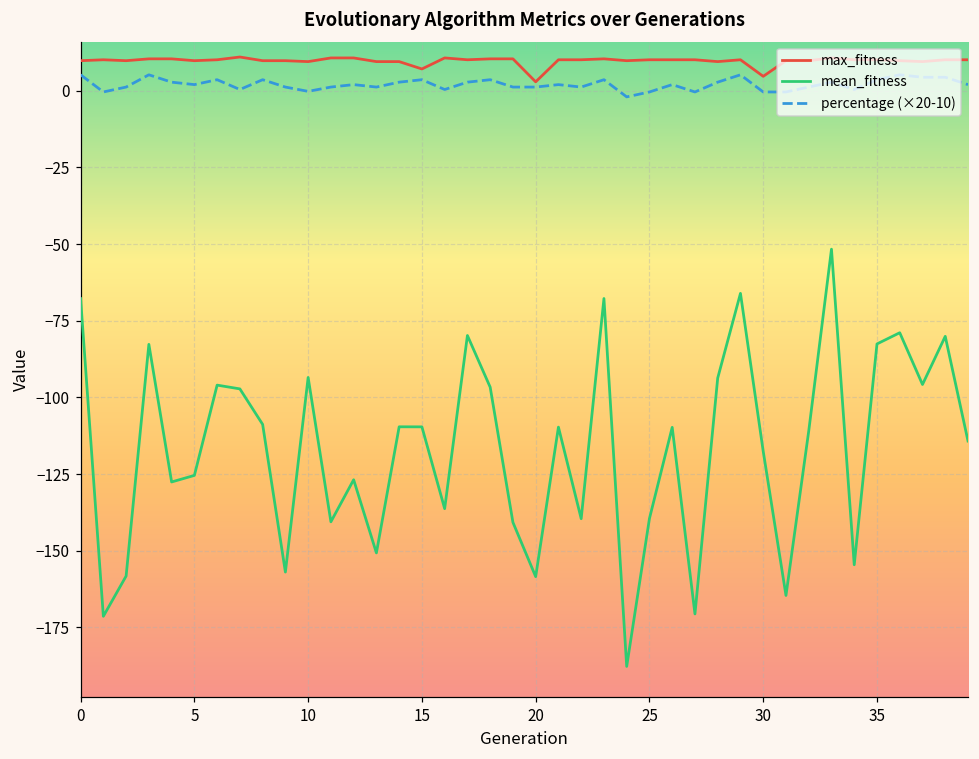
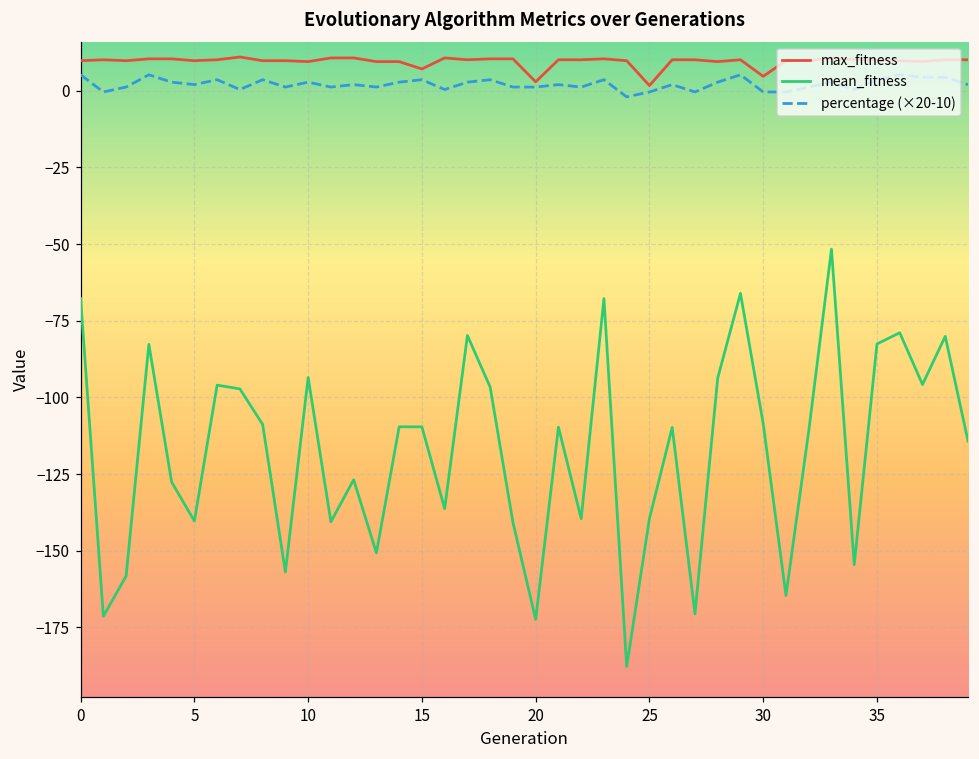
  {
    "max_fitness": {
      "0": 10,
      "5": 10,
      "10": 10,
      "15": 7,
      "20": 3,
-     "25": 10,
+     "25": 2,
      "30": 5
    },
    "mean_fitness": {
      "0": -68,
-     "5": -125,
+     "5": -140,
      "10": -93,
      "15": -110,
-     "20": -158,
+     "20": -172,
      "25": -140,
-     "30": -118,
+     "30": -109,
      "35": -83
    },
    "percentage (×20-10)": {
      "0": 5,
      "5": 2,
-     "10": 0,
+     "10": 3,
      "15": 4,
      "20": 1,
      "25": 0,
      "30": 0
    }
  }
